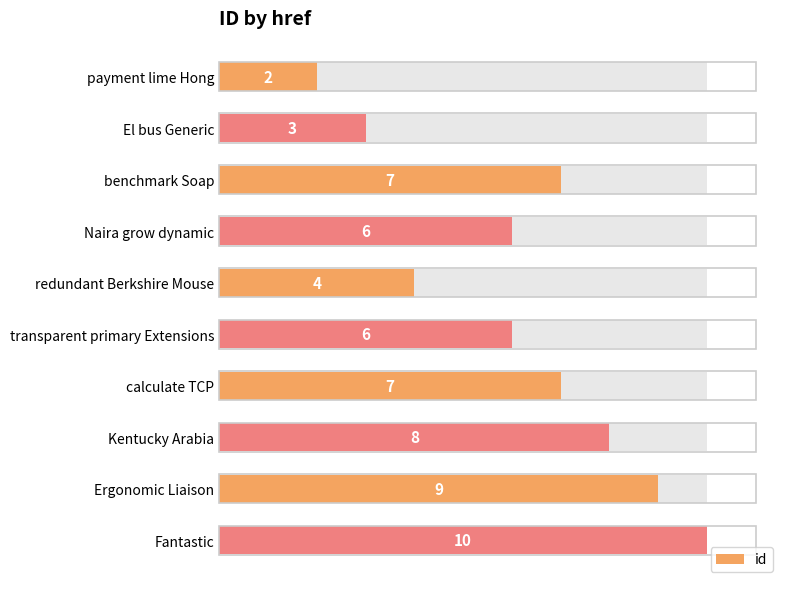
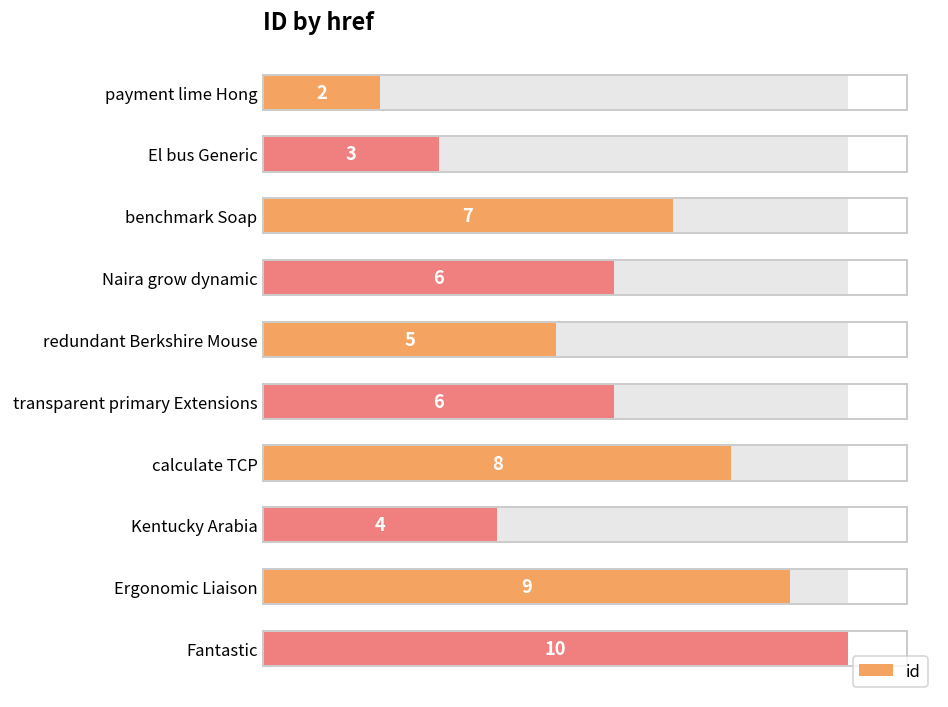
  {
    "id": {
-     "redundant Berkshire Mouse": 4,
-     "calculate TCP": 7,
-     "Kentucky Arabia": 8,
+     "redundant Berkshire Mouse": 5,
+     "calculate TCP": 8,
+     "Kentucky Arabia": 4,
      "Fantastic": 10
    }
  }
